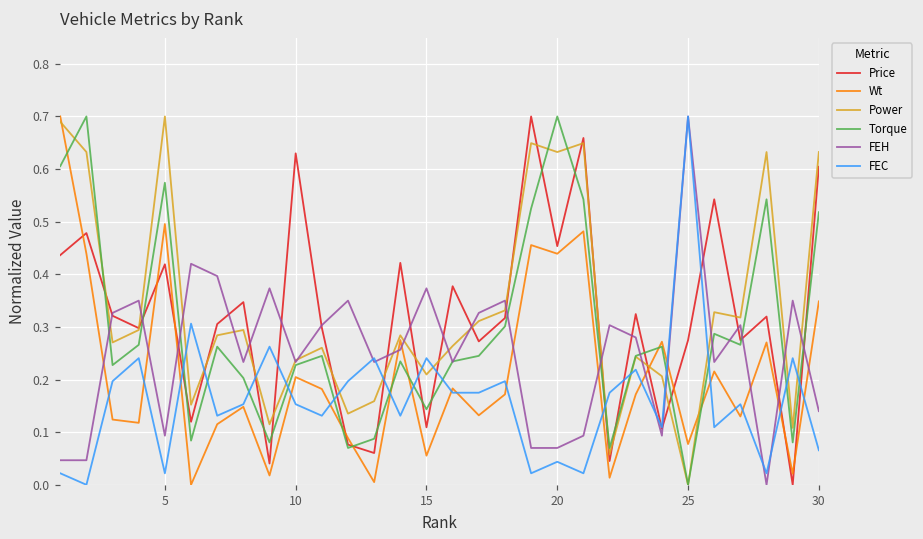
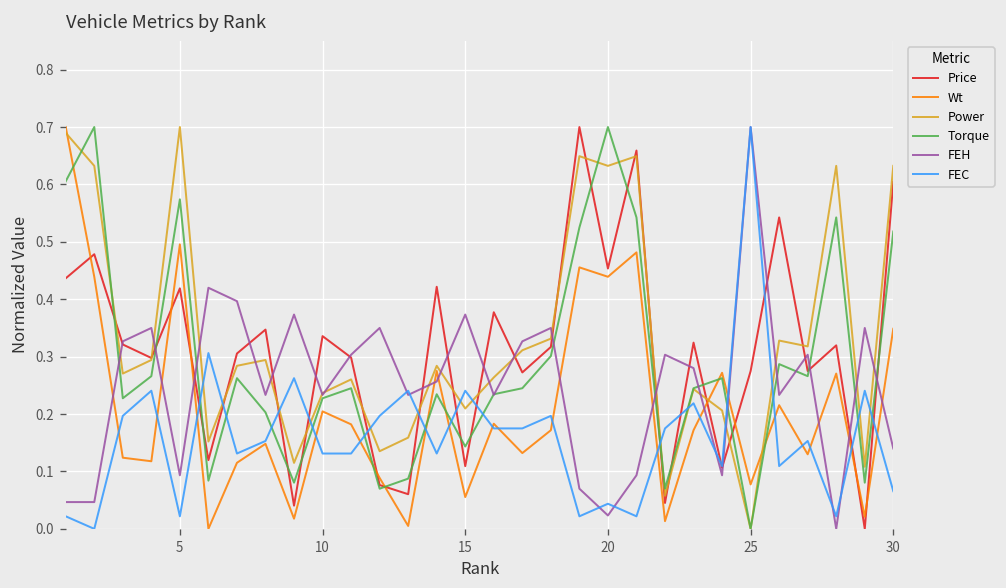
  {
    "Price": {
      "5": 0.42,
-     "10": 0.63,
+     "10": 0.34,
      "15": 0.11,
      "20": 0.45,
      "25": 0.27,
      "30": 0.60
    },
    "Wt": {
      "5": 0.50,
      "10": 0.20,
      "15": 0.06,
      "20": 0.44,
      "25": 0.08,
      "30": 0.35
    },
    "Power": {
      "5": 0.70,
      "15": 0.21,
      "20": 0.63,
      "30": 0.63
    },
    "Torque": {
      "5": 0.57,
      "10": 0.23,
      "15": 0.14,
      "20": 0.70,
      "30": 0.52
    },
    "FEH": {
      "5": 0.09,
      "15": 0.37,
-     "20": 0.07,
+     "20": 0.02,
      "30": 0.14
    },
    "FEC": {
      "5": 0.02,
-     "10": 0.15,
+     "10": 0.13,
      "15": 0.24,
      "20": 0.04,
      "30": 0.07
    }
  }
